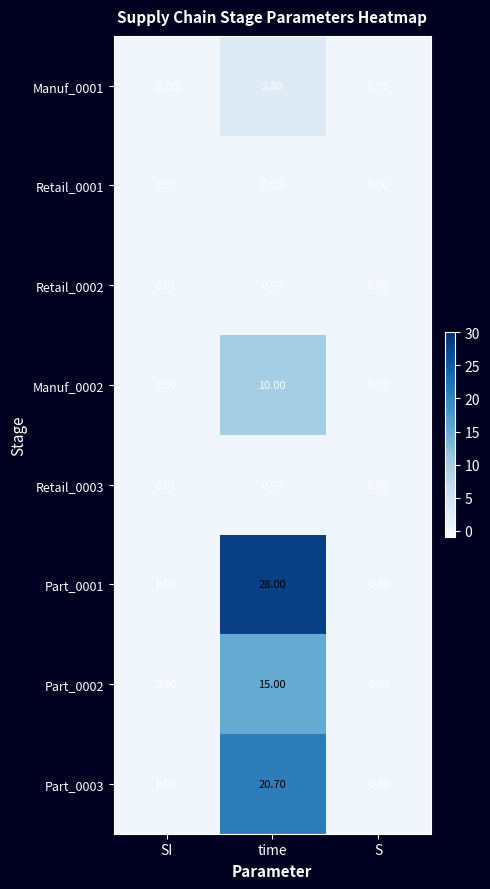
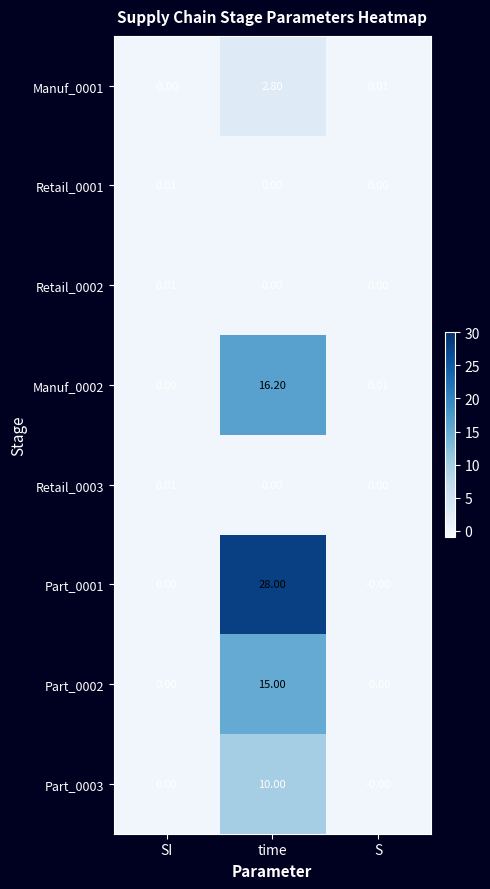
  {
    "Manuf_0002": {
-     "time": 10.00
+     "time": 16.20
    },
    "Part_0001": {
      "time": 28.00
    },
    "Part_0002": {
      "time": 15.00
    },
    "Part_0003": {
-     "time": 20.70
+     "time": 10.00
    }
  }
